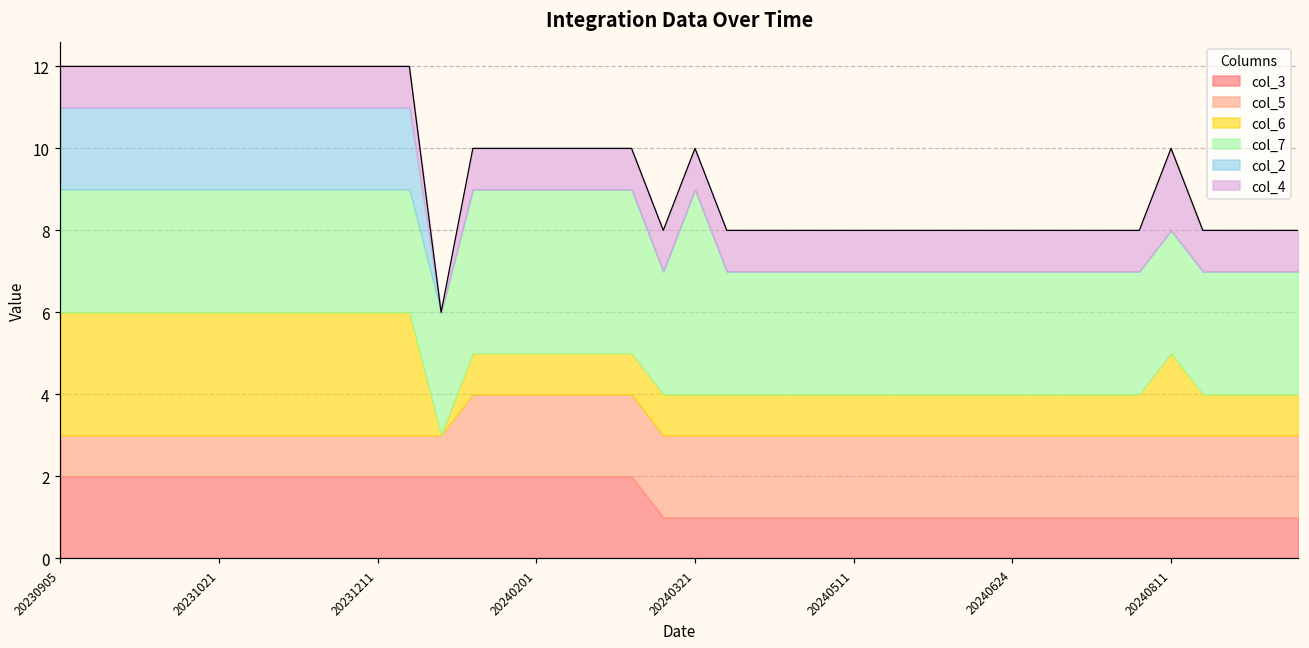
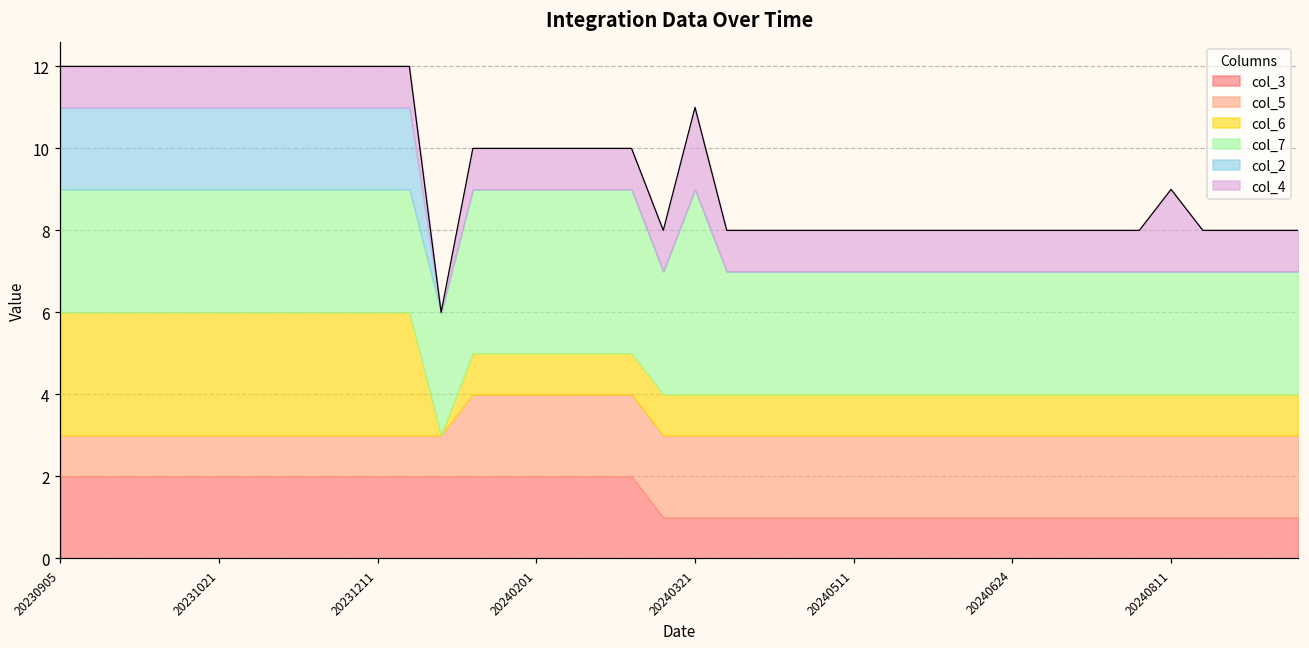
  {
    "col_6": {
-     "20240811": 2
+     "20240811": 1
    },
    "col_7": {
      "20230905": 3,
      "20231021": 3,
      "20231211": 3
    },
    "col_2": {
      "20230905": 2,
      "20231021": 2,
      "20231211": 2
    },
    "col_4": {
      "20230905": 1,
      "20231021": 1,
      "20231211": 1,
      "20240201": 1,
-     "20240321": 1,
+     "20240321": 2,
      "20240511": 1,
      "20240624": 1,
      "20240811": 2
    }
  }
